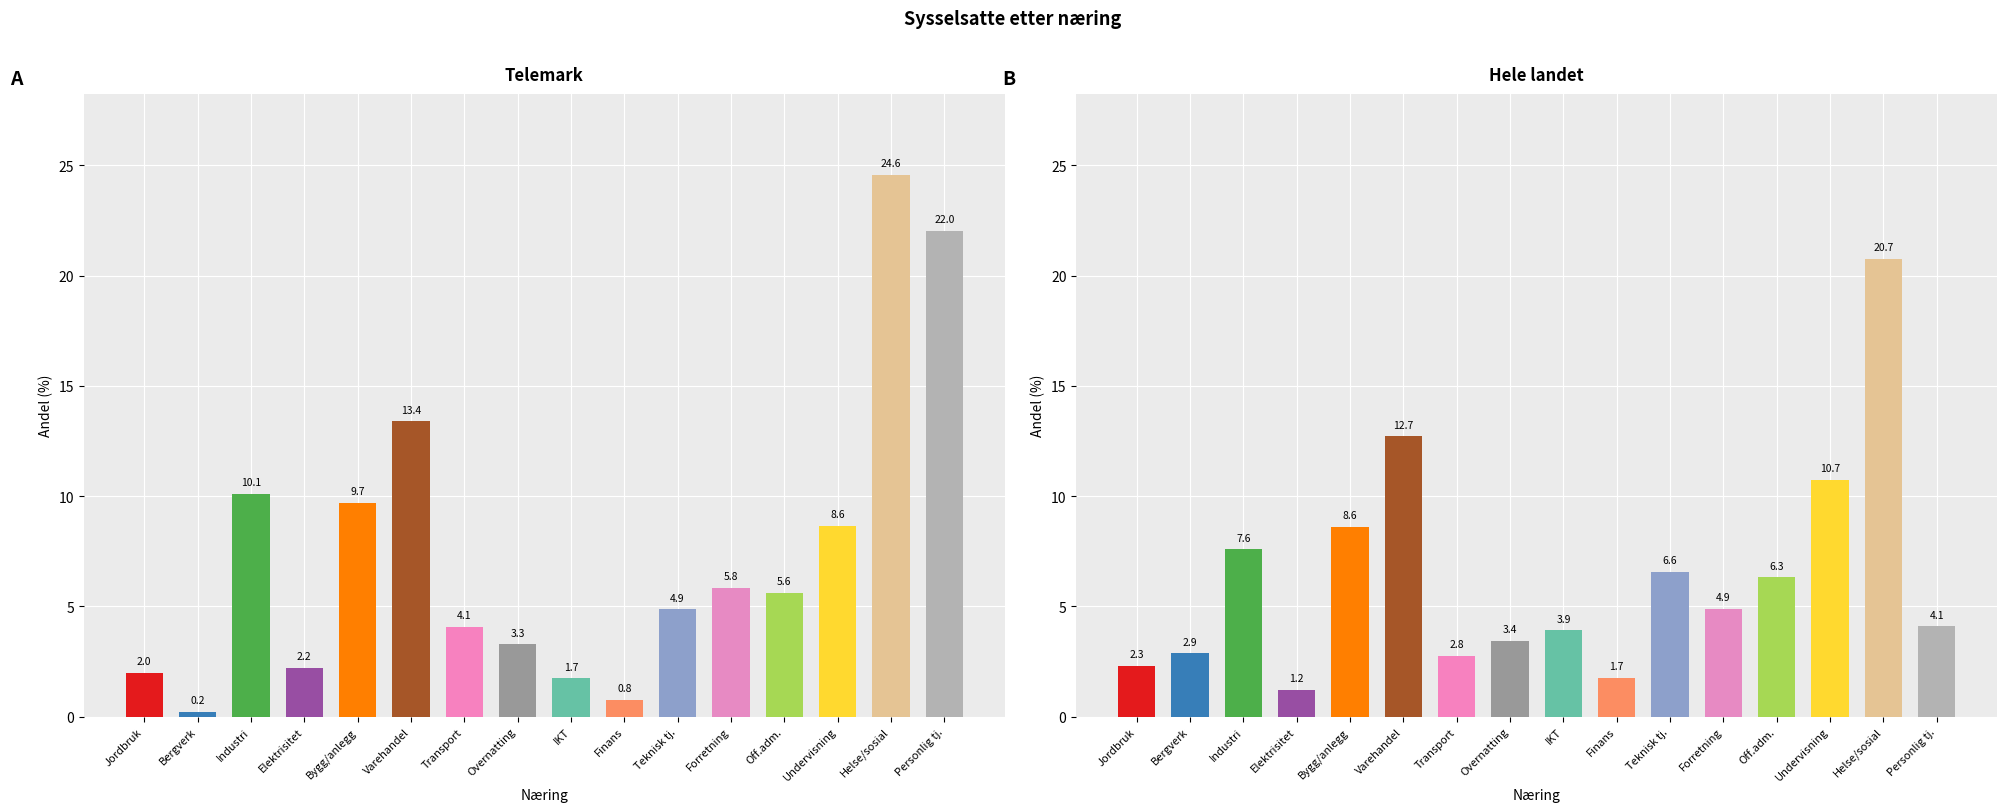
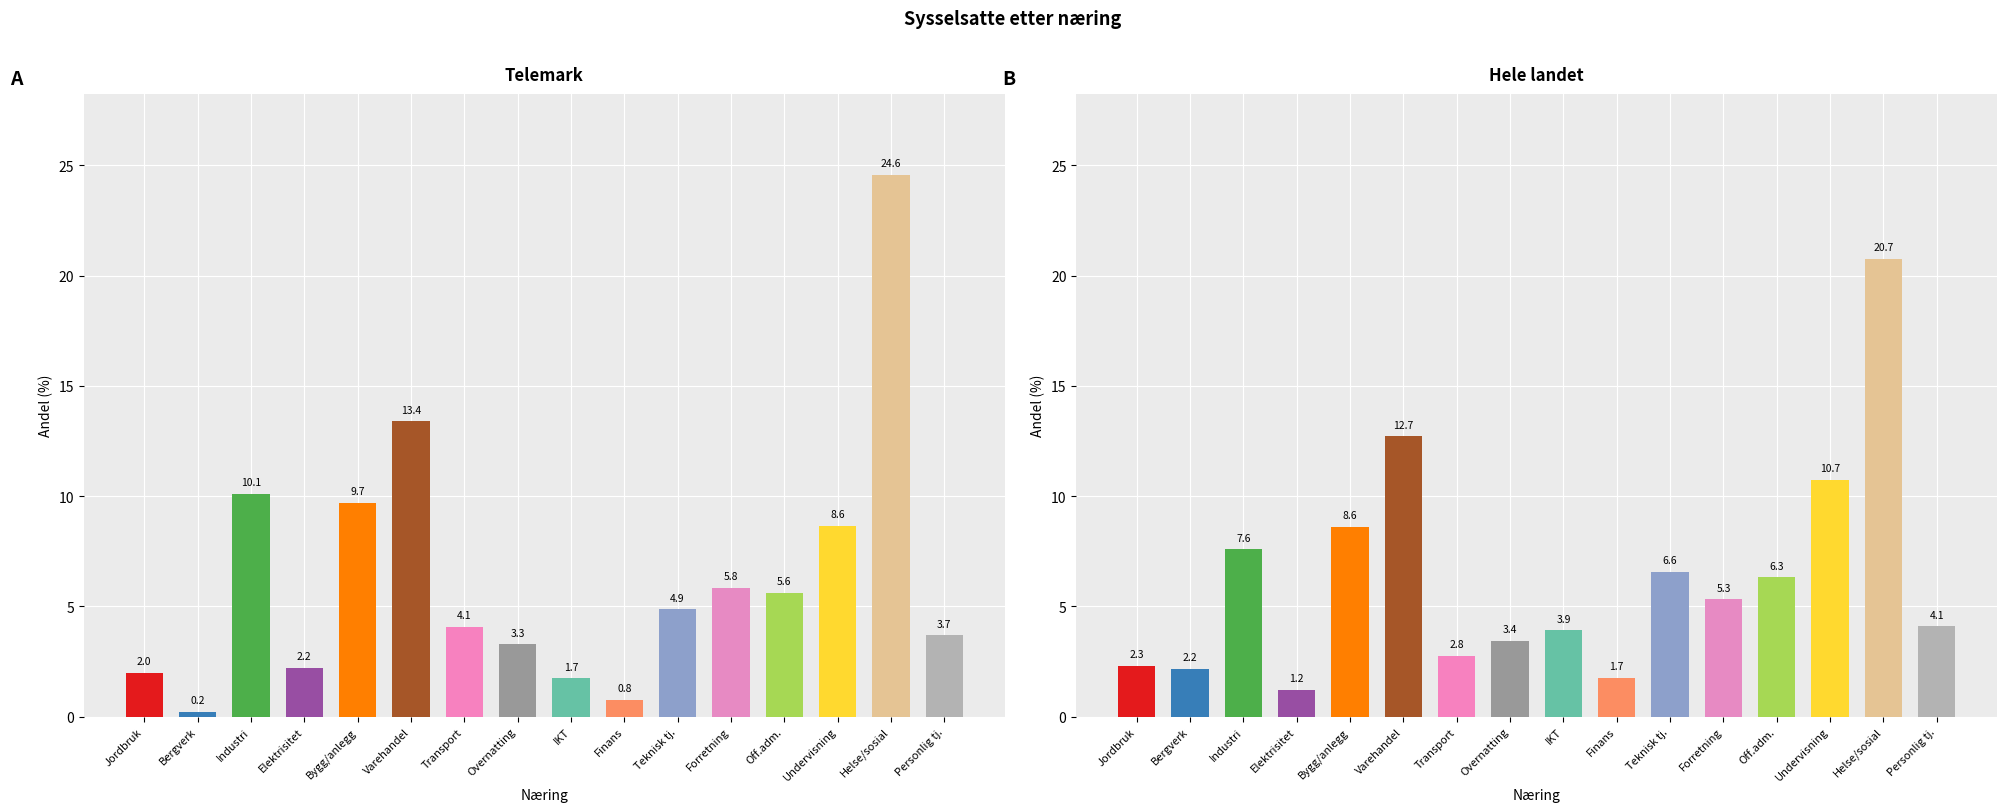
  {
    "Telemark": {
      "Jordbruk": 2.0,
      "Bergverk": 0.2,
      "Industri": 10.1,
      "Elektrisitet": 2.2,
      "Bygg/anlegg": 9.7,
      "Varehandel": 13.4,
      "Transport": 4.1,
      "Overnatting": 3.3,
      "IKT": 1.7,
      "Finans": 0.8,
      "Teknisk tj.": 4.9,
      "Forretning": 5.8,
      "Off.adm.": 5.6,
      "Undervisning": 8.6,
      "Helse/sosial": 24.6,
-     "Personlig tj.": 22.0
+     "Personlig tj.": 3.7
    },
    "Hele landet": {
      "Jordbruk": 2.3,
-     "Bergverk": 2.9,
+     "Bergverk": 2.2,
      "Industri": 7.6,
      "Elektrisitet": 1.2,
      "Bygg/anlegg": 8.6,
      "Varehandel": 12.7,
      "Transport": 2.8,
      "Overnatting": 3.4,
      "IKT": 3.9,
      "Finans": 1.7,
      "Teknisk tj.": 6.6,
-     "Forretning": 4.9,
+     "Forretning": 5.3,
      "Off.adm.": 6.3,
      "Undervisning": 10.7,
      "Helse/sosial": 20.7,
      "Personlig tj.": 4.1
    }
  }
